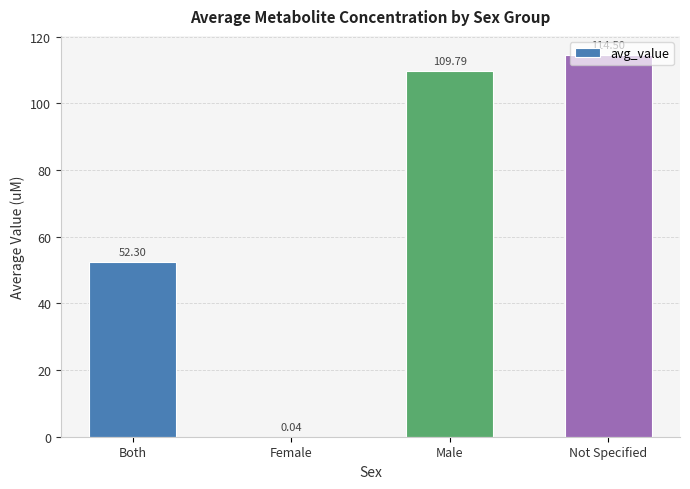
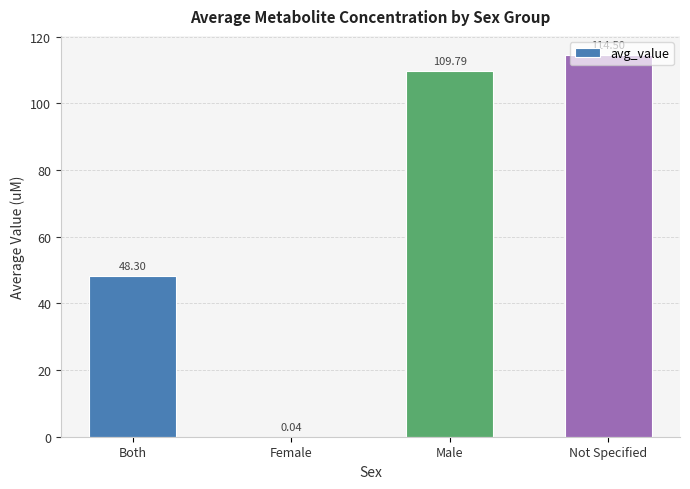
  {
-   "Both": 52.30,
+   "Both": 48.30,
    "Female": 0.04,
    "Male": 109.79
  }
